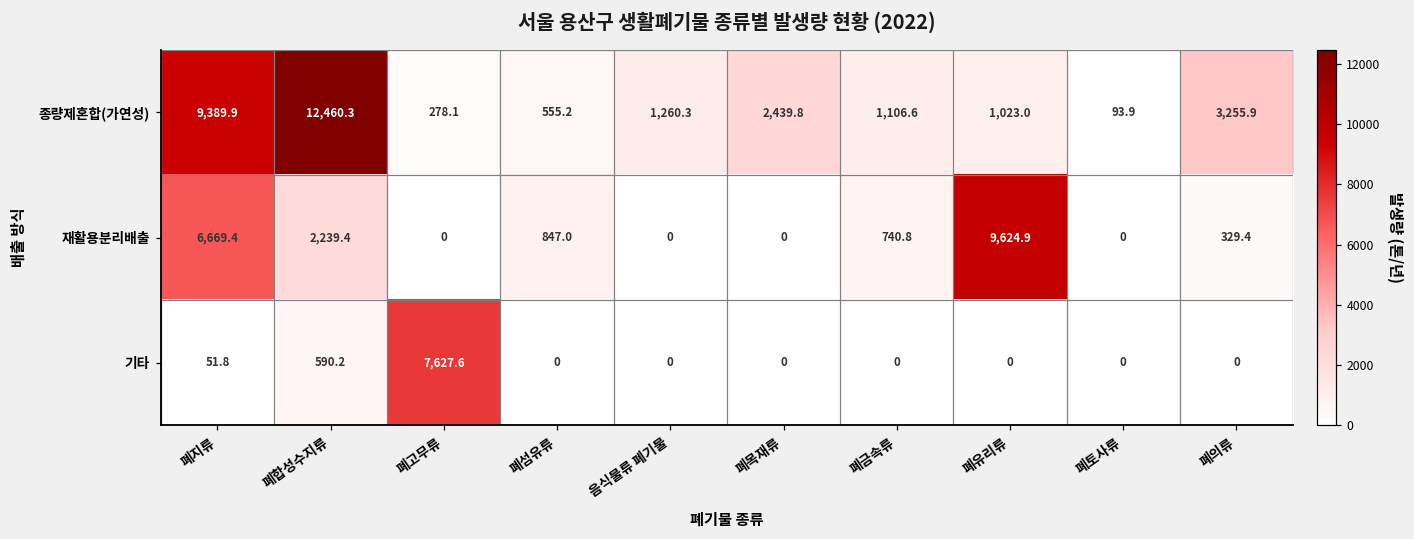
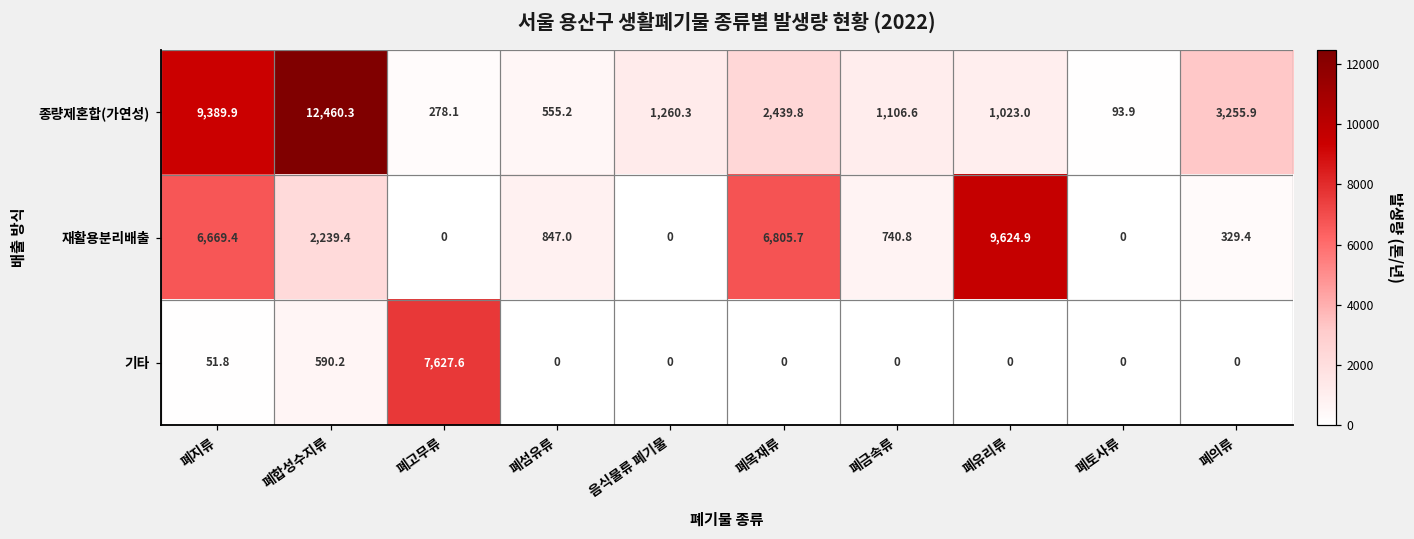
  {
    "재활용분리배출": {
-     "폐목재류": "0"
+     "폐목재류": "6,805.7"
    }
  }
